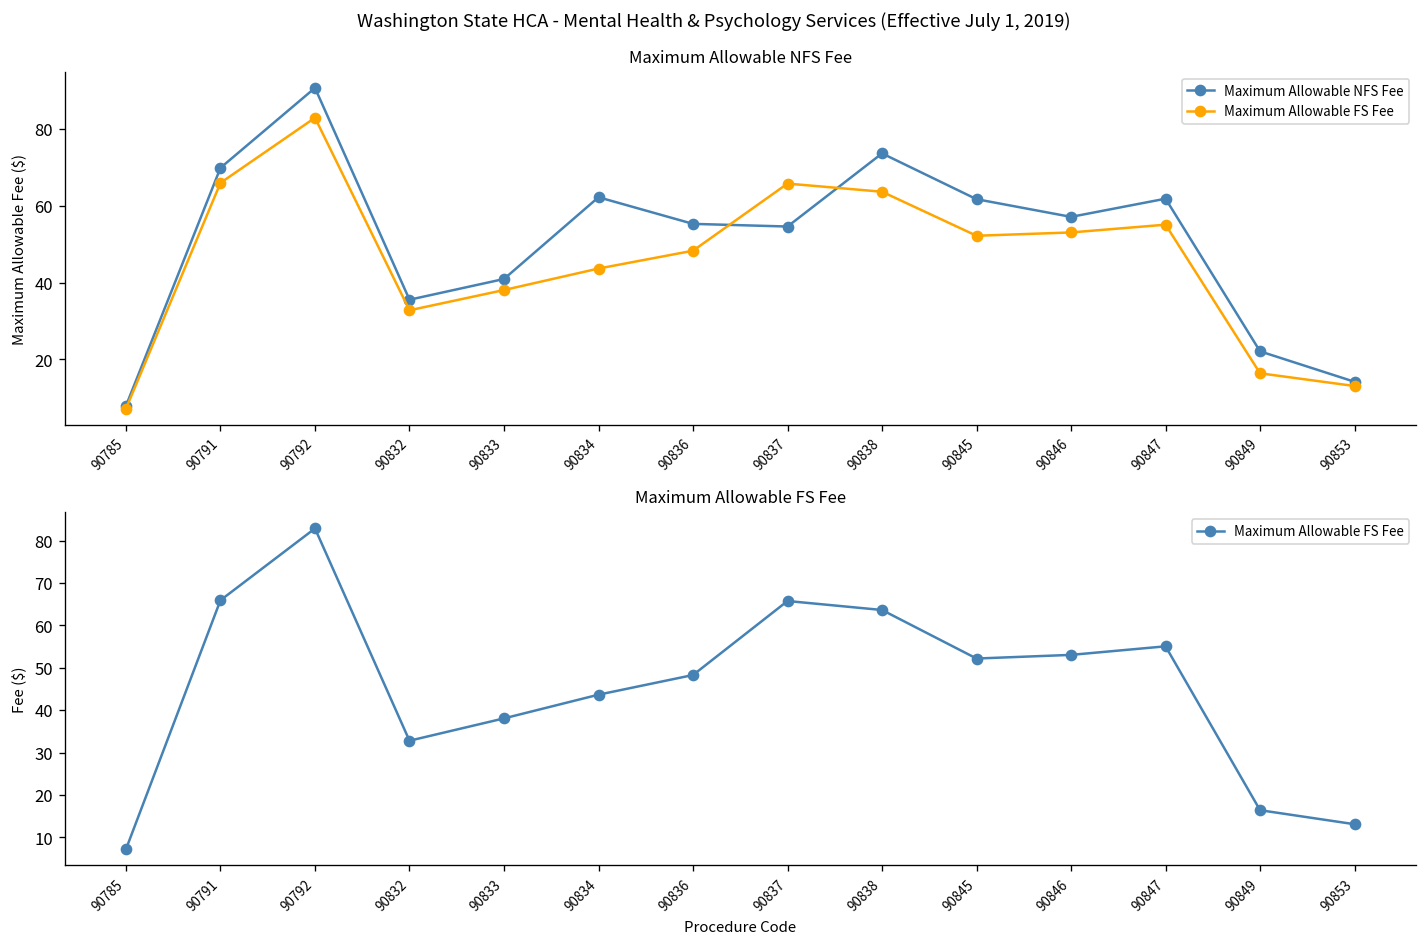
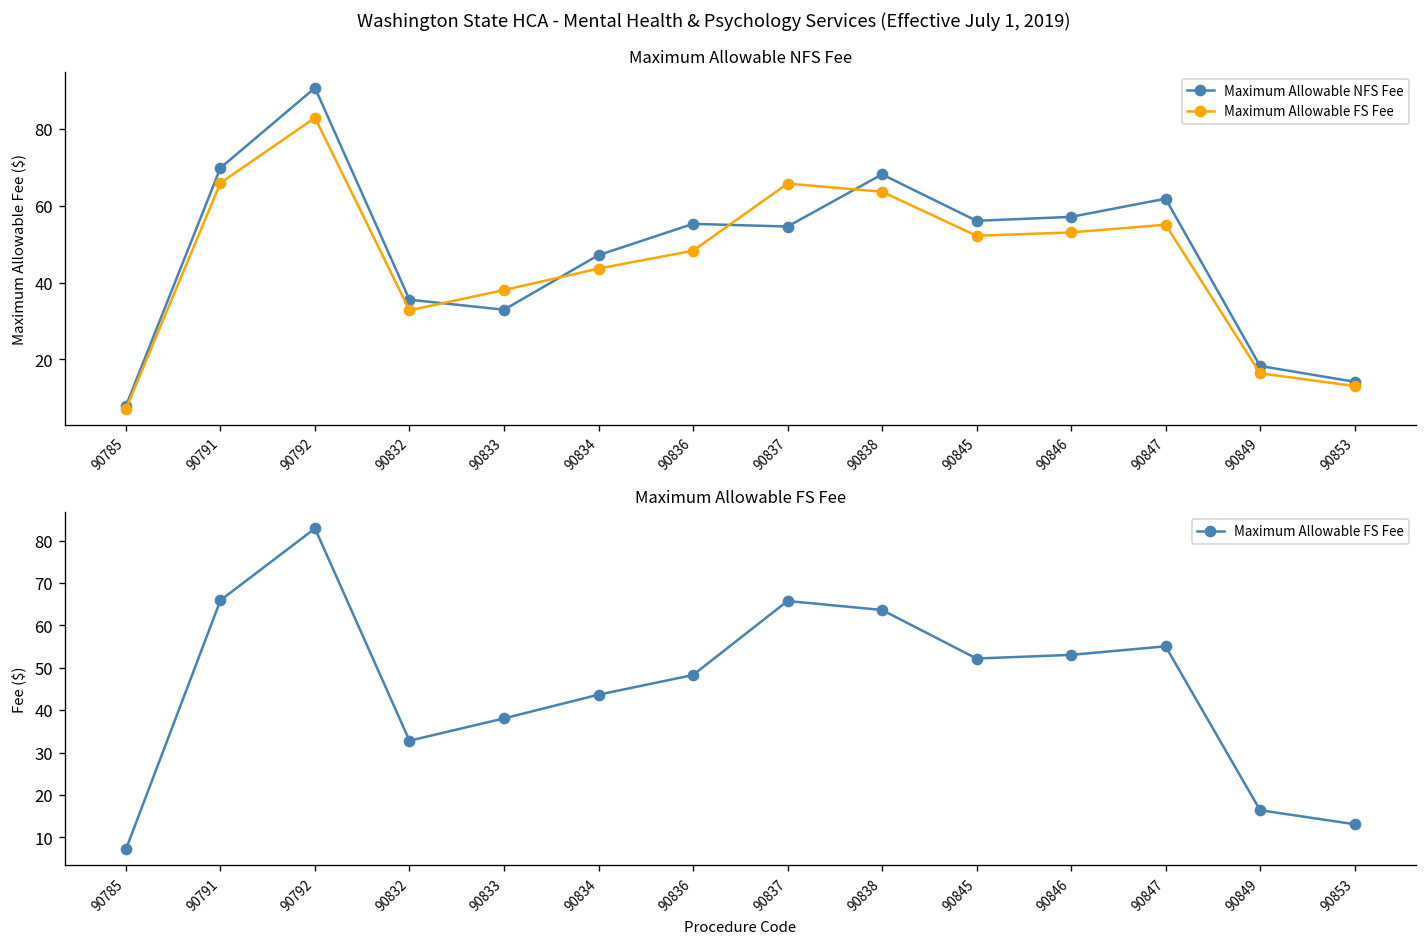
  {
    "Maximum Allowable NFS Fee": {
      "Maximum Allowable NFS Fee": {
        "90791": 70,
        "90792": 91,
        "90832": 36,
-       "90833": 41,
-       "90834": 62,
+       "90833": 33,
+       "90834": 47,
        "90836": 55,
        "90837": 55,
-       "90838": 74,
-       "90845": 62,
+       "90838": 68,
+       "90845": 56,
        "90846": 57,
        "90847": 62,
-       "90849": 22,
+       "90849": 18,
        "90853": 14
      }
    },
    "Maximum Allowable FS Fee": {
      "90785": 7,
      "90791": 66,
      "90792": 83,
      "90832": 33,
      "90833": 38,
      "90834": 44,
      "90836": 48,
      "90837": 66,
      "90838": 64,
      "90845": 52,
      "90846": 53,
      "90847": 55,
      "90849": 16,
      "90853": 13
    }
  }
